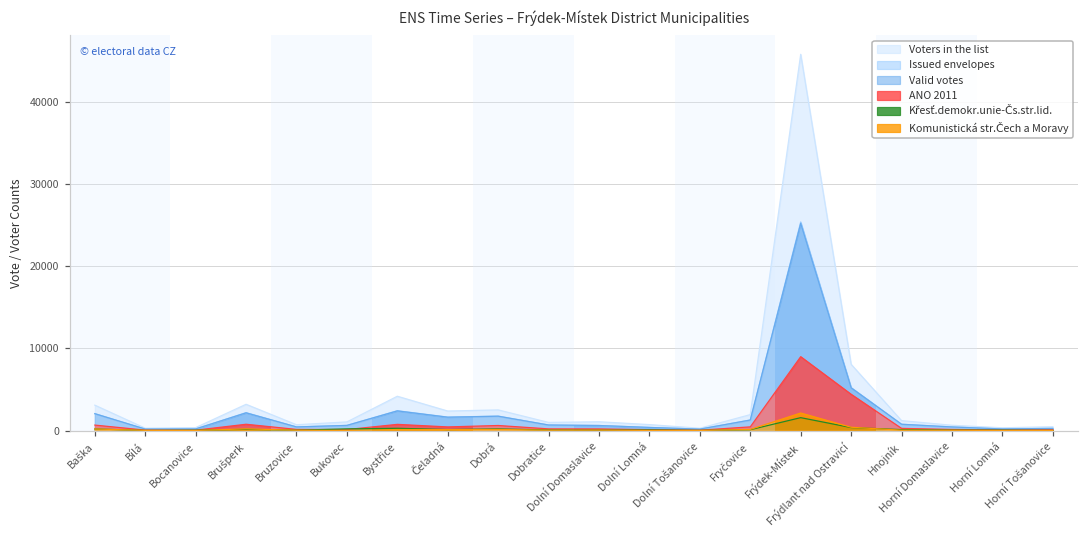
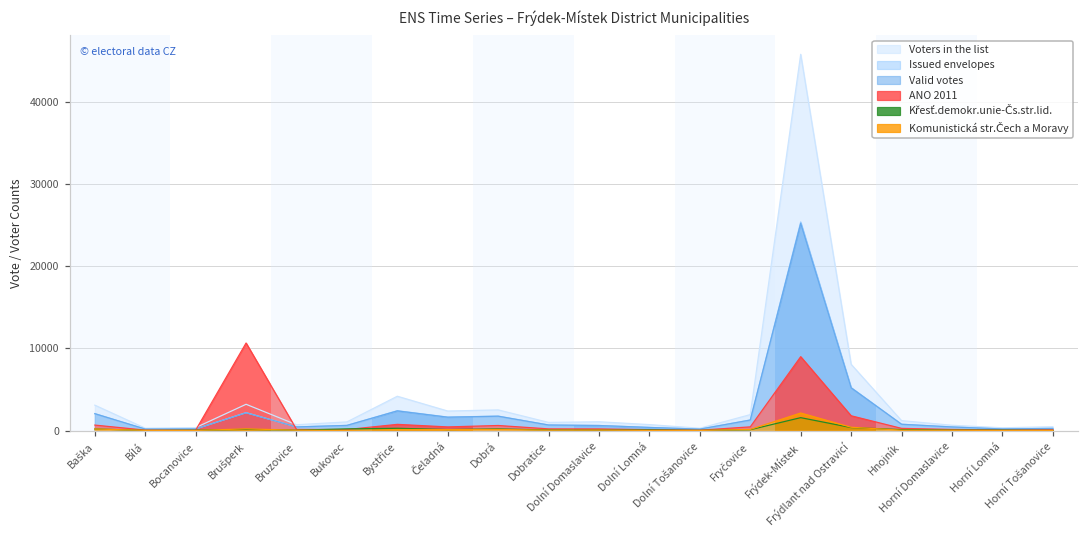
  {
    "ANO 2011": {
      "Baška": 1000,
-     "Brušperk": 1000,
+     "Brušperk": 11000,
      "Bystřice": 1000,
      "Dobrá": 1000,
      "Frýdek-Místek": 9000,
-     "Frýdlant nad Ostravicí": 4000
+     "Frýdlant nad Ostravicí": 2000
    },
    "Křesť.demokr.unie-Čs.str.lid.": {
      "Frýdek-Místek": 2000
    },
    "Komunistická str.Čech a Moravy": {
      "Frýdek-Místek": 2000
    }
  }
